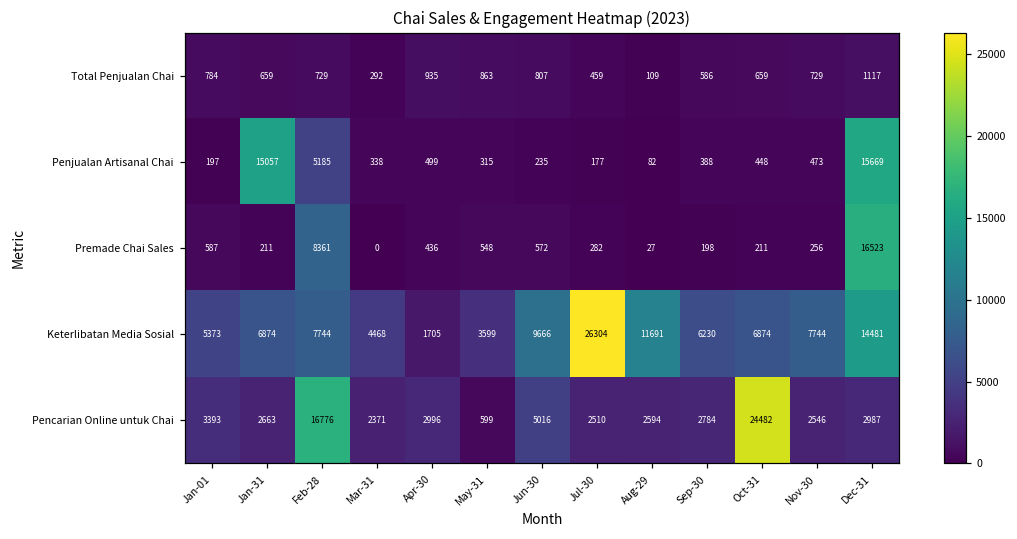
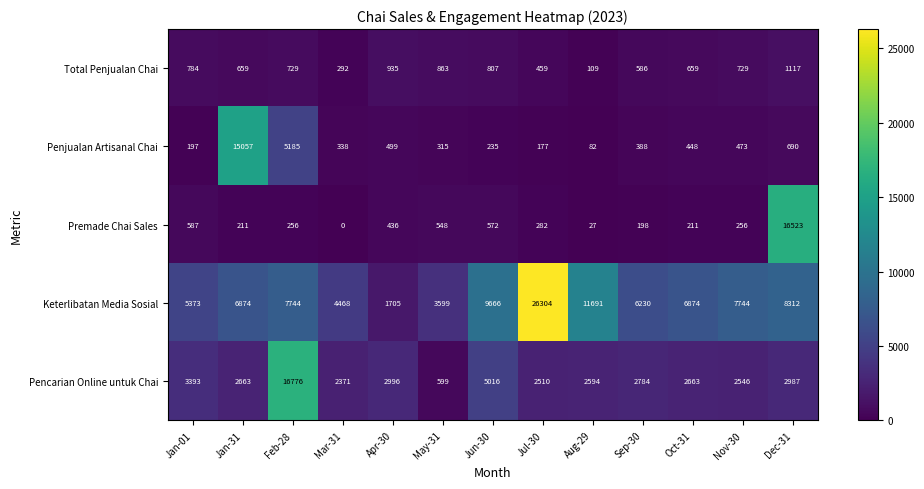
  {
    "Total Penjualan Chai": {
      "Jan-01": 784,
      "Jan-31": 659,
      "Feb-28": 729,
      "Mar-31": 292,
      "Apr-30": 935,
      "May-31": 863,
      "Jun-30": 807,
      "Jul-30": 459,
      "Aug-29": 109,
      "Sep-30": 586,
      "Oct-31": 659,
      "Nov-30": 729,
      "Dec-31": 1117
    },
    "Penjualan Artisanal Chai": {
      "Jan-01": 197,
      "Jan-31": 15057,
      "Feb-28": 5185,
      "Mar-31": 338,
      "Apr-30": 499,
      "May-31": 315,
      "Jun-30": 235,
      "Jul-30": 177,
      "Aug-29": 82,
      "Sep-30": 388,
      "Oct-31": 448,
      "Nov-30": 473,
-     "Dec-31": 15669
+     "Dec-31": 690
    },
    "Premade Chai Sales": {
      "Jan-01": 587,
      "Jan-31": 211,
-     "Feb-28": 8361,
+     "Feb-28": 256,
      "Mar-31": 0,
      "Apr-30": 436,
      "May-31": 548,
      "Jun-30": 572,
      "Jul-30": 282,
      "Aug-29": 27,
      "Sep-30": 198,
      "Oct-31": 211,
      "Nov-30": 256,
      "Dec-31": 16523
    },
    "Keterlibatan Media Sosial": {
      "Jan-01": 5373,
      "Jan-31": 6874,
      "Feb-28": 7744,
      "Mar-31": 4468,
      "Apr-30": 1705,
      "May-31": 3599,
      "Jun-30": 9666,
      "Jul-30": 26304,
      "Aug-29": 11691,
      "Sep-30": 6230,
      "Oct-31": 6874,
      "Nov-30": 7744,
-     "Dec-31": 14481
+     "Dec-31": 8312
    },
    "Pencarian Online untuk Chai": {
      "Jan-01": 3393,
      "Jan-31": 2663,
      "Feb-28": 16776,
      "Mar-31": 2371,
      "Apr-30": 2996,
      "May-31": 599,
      "Jun-30": 5016,
      "Jul-30": 2510,
      "Aug-29": 2594,
      "Sep-30": 2784,
-     "Oct-31": 24482,
+     "Oct-31": 2663,
      "Nov-30": 2546,
      "Dec-31": 2987
    }
  }
